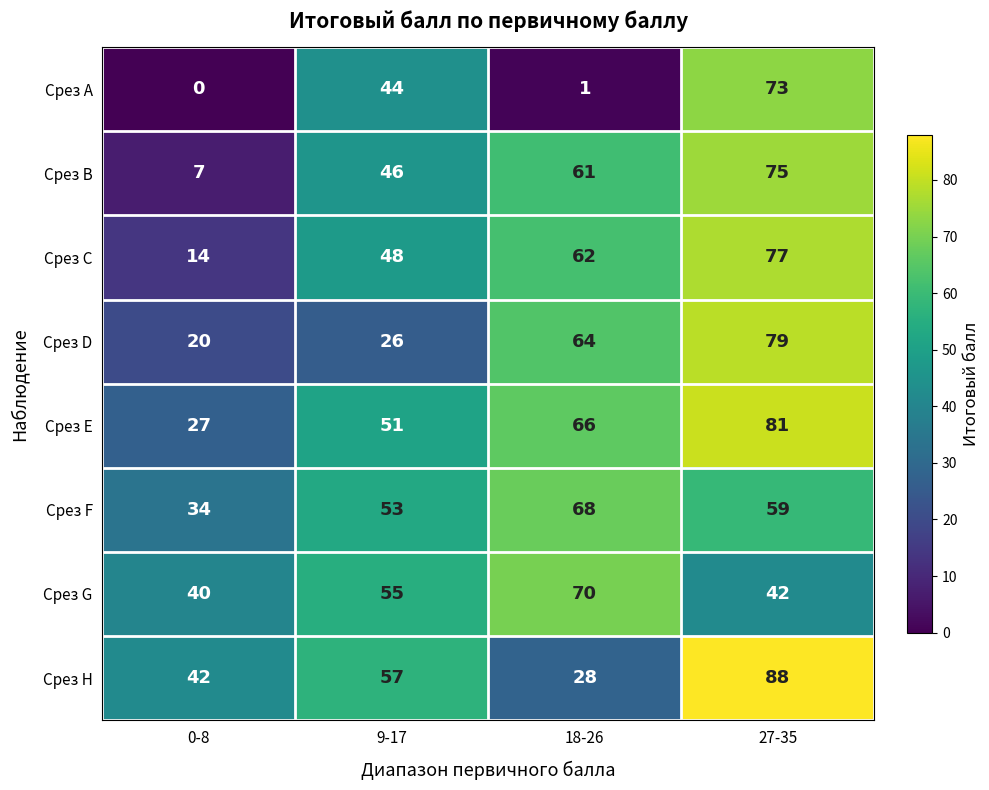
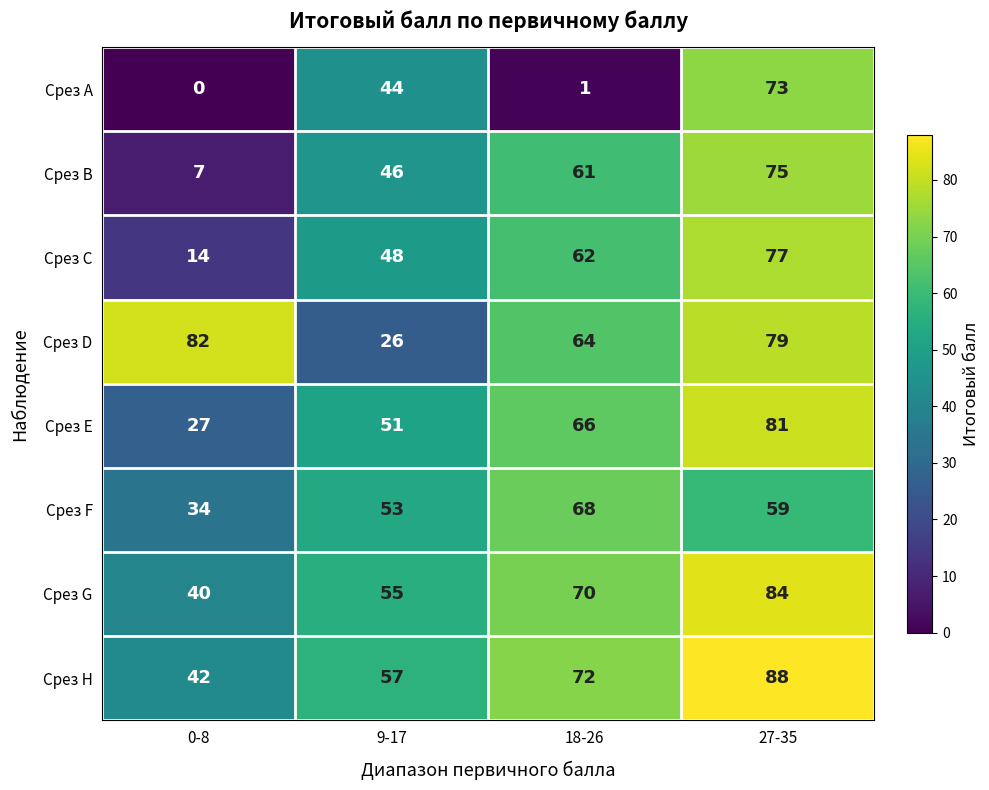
  {
    "Срез A": {
      "0-8": 0,
      "9-17": 44,
      "18-26": 1,
      "27-35": 73
    },
    "Срез B": {
      "0-8": 7,
      "9-17": 46,
      "18-26": 61,
      "27-35": 75
    },
    "Срез C": {
      "0-8": 14,
      "9-17": 48,
      "18-26": 62,
      "27-35": 77
    },
    "Срез D": {
-     "0-8": 20,
+     "0-8": 82,
      "9-17": 26,
      "18-26": 64,
      "27-35": 79
    },
    "Срез E": {
      "0-8": 27,
      "9-17": 51,
      "18-26": 66,
      "27-35": 81
    },
    "Срез F": {
      "0-8": 34,
      "9-17": 53,
      "18-26": 68,
      "27-35": 59
    },
    "Срез G": {
      "0-8": 40,
      "9-17": 55,
      "18-26": 70,
-     "27-35": 42
+     "27-35": 84
    },
    "Срез H": {
      "0-8": 42,
      "9-17": 57,
-     "18-26": 28,
+     "18-26": 72,
      "27-35": 88
    }
  }
